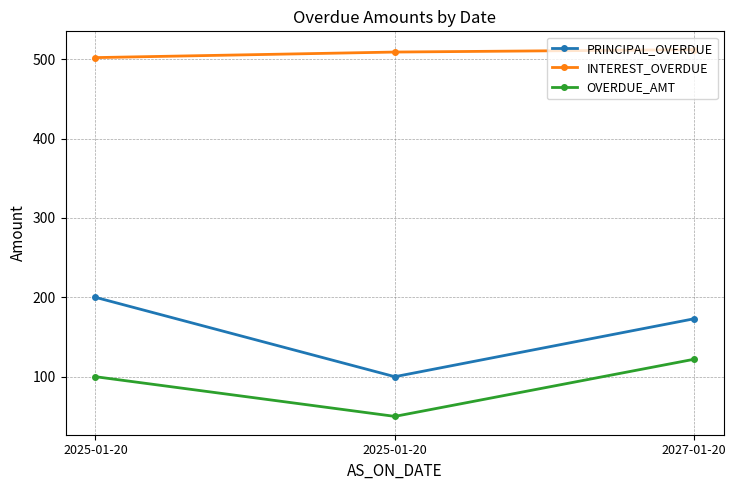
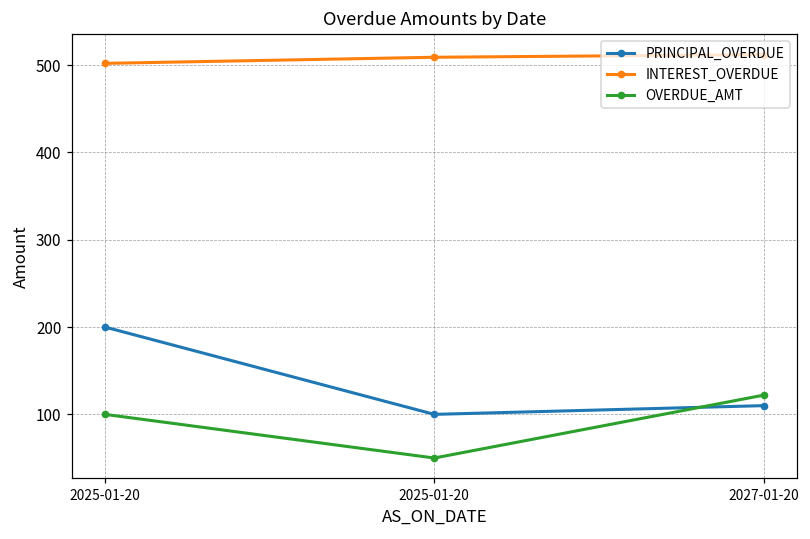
  {
    "PRINCIPAL_OVERDUE": {
-     "2027-01-20": 170
+     "2027-01-20": 110
    },
    "OVERDUE_AMT": {
      "2027-01-20": 120
    }
  }
